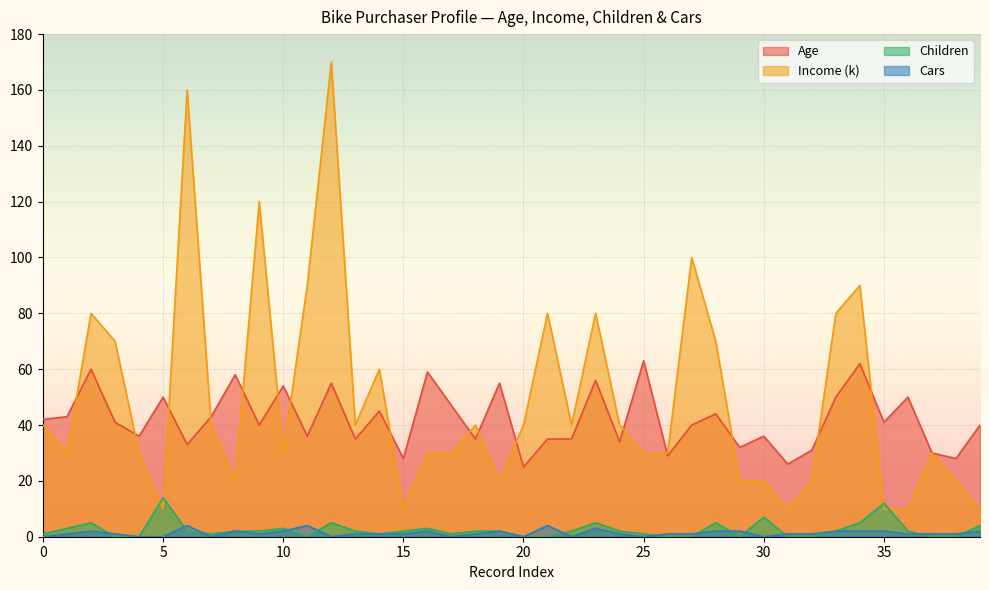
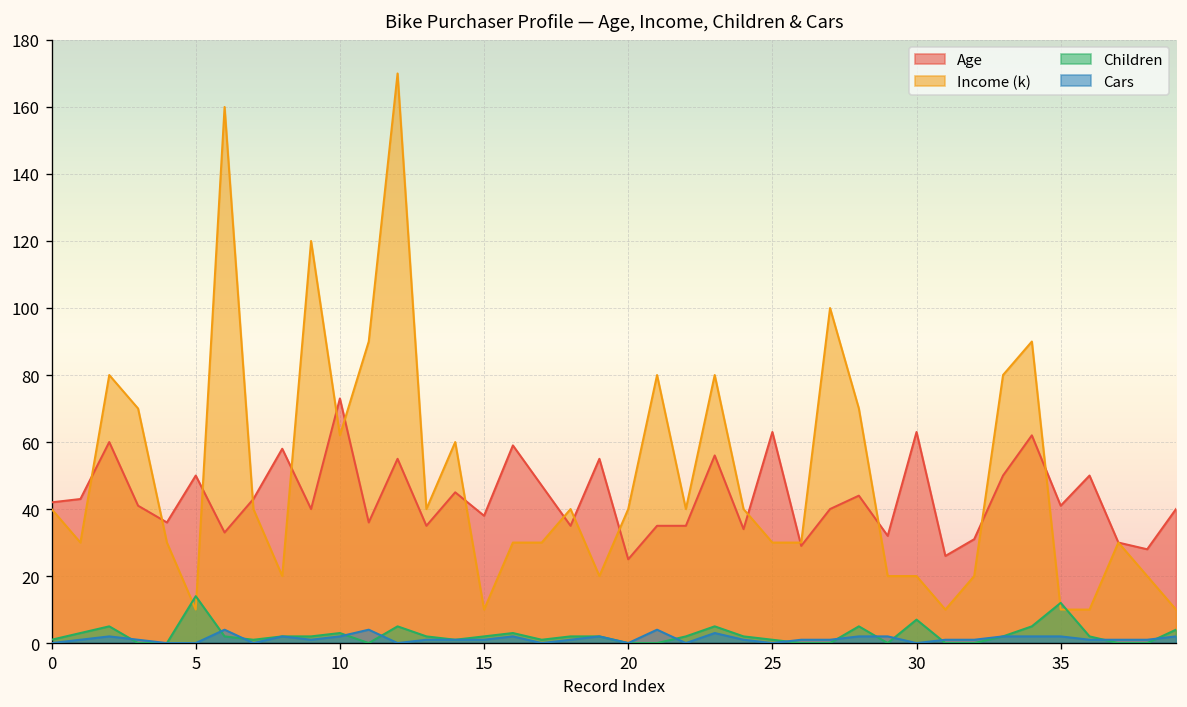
  {
    "Age": {
      "0": 42,
      "5": 50,
-     "10": 54,
-     "15": 28,
+     "10": 73,
+     "15": 38,
      "20": 25,
      "25": 63,
-     "30": 36,
+     "30": 63,
      "35": 41
    },
    "Income (k)": {
      "0": 40,
      "5": 10,
-     "10": 30,
+     "10": 62,
      "15": 10,
      "20": 40,
      "25": 30,
      "30": 20,
      "35": 10
    },
    "Children": {
      "0": 1,
      "5": 14,
      "10": 3,
      "15": 2,
      "25": 1,
      "30": 7,
      "35": 12
    },
    "Cars": {
      "0": 0,
      "5": 0,
      "10": 2,
      "15": 1,
      "25": 0,
      "30": 0,
      "35": 2
    }
  }
